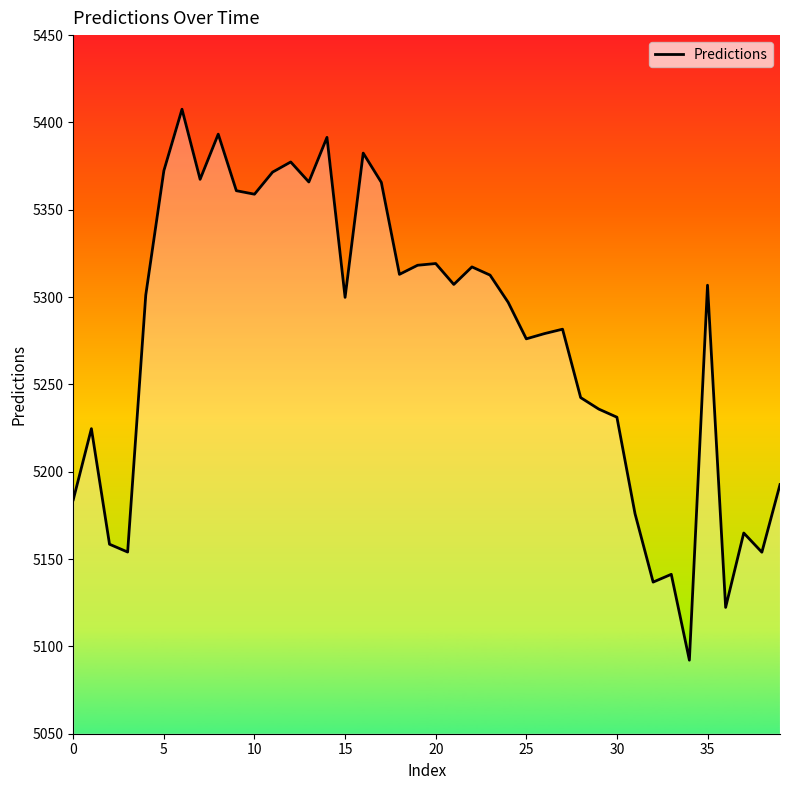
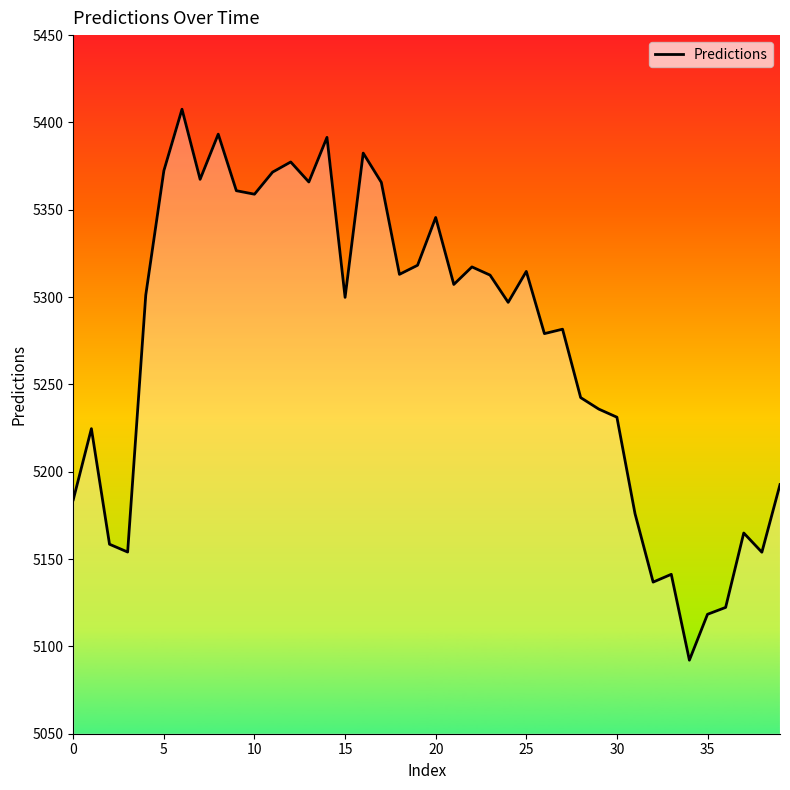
  {
    "0": 5184,
    "5": 5372,
    "10": 5359,
    "15": 5300,
-   "20": 5319,
-   "25": 5276,
+   "20": 5346,
+   "25": 5315,
    "30": 5231,
-   "35": 5307
+   "35": 5118
  }
